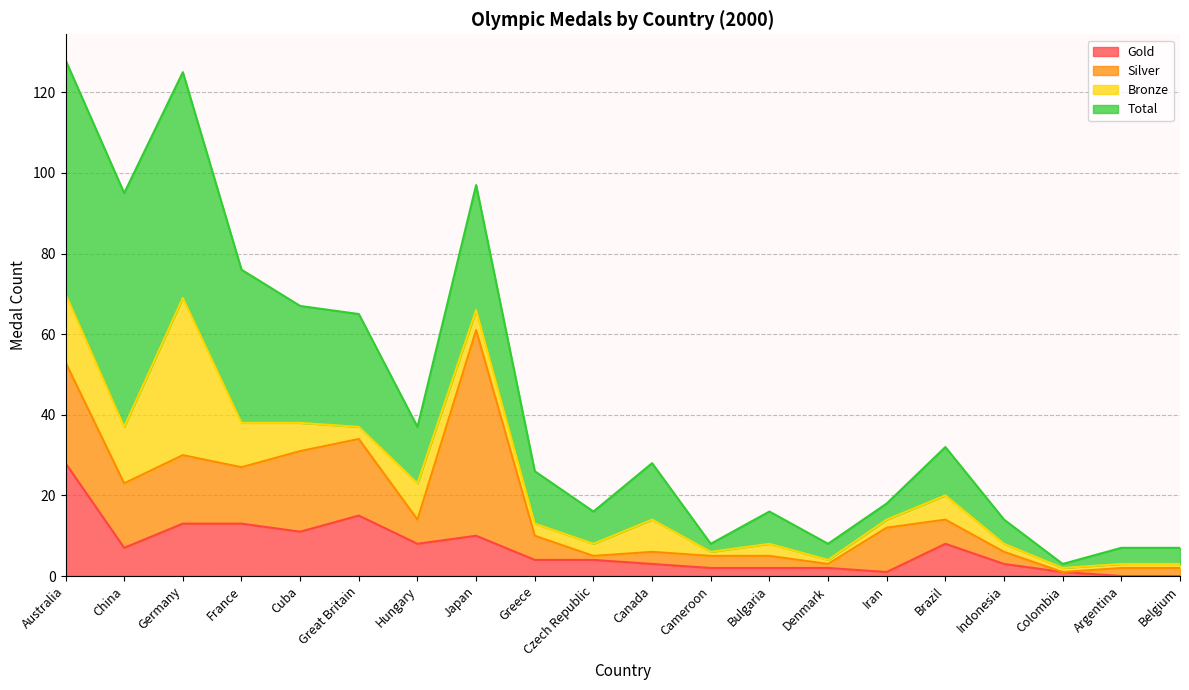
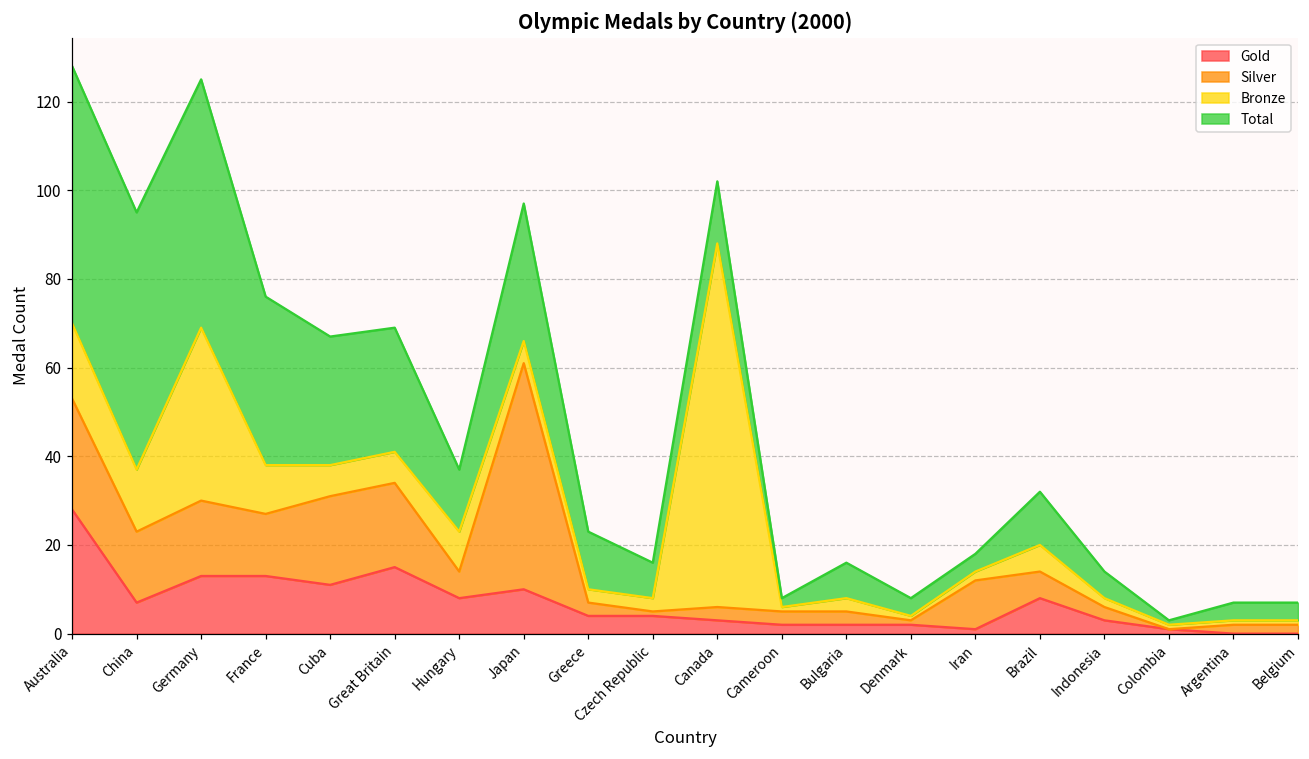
  {
    "Gold": {
      "Australia": 28,
      "China": 7,
      "Germany": 13,
      "France": 13,
      "Cuba": 11,
      "Great Britain": 15,
      "Hungary": 8,
      "Japan": 10,
      "Greece": 4,
      "Czech Republic": 4,
      "Canada": 3,
      "Cameroon": 2,
      "Bulgaria": 2,
      "Denmark": 2,
      "Iran": 1,
      "Brazil": 8,
      "Indonesia": 3,
      "Argentina": 0,
      "Belgium": 0
    },
    "Silver": {
      "Australia": 25,
      "China": 16,
      "Germany": 17,
      "France": 14,
      "Cuba": 20,
      "Great Britain": 19,
      "Hungary": 6,
      "Japan": 51,
-     "Greece": 6,
+     "Greece": 3,
      "Czech Republic": 1,
      "Canada": 3,
      "Cameroon": 3,
      "Bulgaria": 3,
      "Denmark": 1,
      "Iran": 11,
      "Brazil": 6,
      "Indonesia": 3,
      "Argentina": 2,
      "Belgium": 2
    },
    "Bronze": {
      "Australia": 17,
      "China": 14,
      "Germany": 39,
      "France": 11,
      "Cuba": 7,
-     "Great Britain": 3,
+     "Great Britain": 7,
      "Hungary": 9,
      "Japan": 5,
      "Greece": 3,
      "Czech Republic": 3,
-     "Canada": 8,
+     "Canada": 82,
      "Cameroon": 1,
      "Bulgaria": 3,
      "Denmark": 1,
      "Iran": 2,
      "Brazil": 6,
      "Indonesia": 2,
      "Colombia": 1,
      "Argentina": 1,
      "Belgium": 1
    },
    "Total": {
      "Australia": 58,
      "China": 58,
      "Germany": 56,
      "France": 38,
      "Cuba": 29,
      "Great Britain": 28,
      "Hungary": 14,
      "Japan": 31,
      "Greece": 13,
      "Czech Republic": 8,
      "Canada": 14,
      "Cameroon": 2,
      "Bulgaria": 8,
      "Denmark": 4,
      "Iran": 4,
      "Brazil": 12,
      "Indonesia": 6,
      "Colombia": 1,
      "Argentina": 4,
      "Belgium": 4
    }
  }
